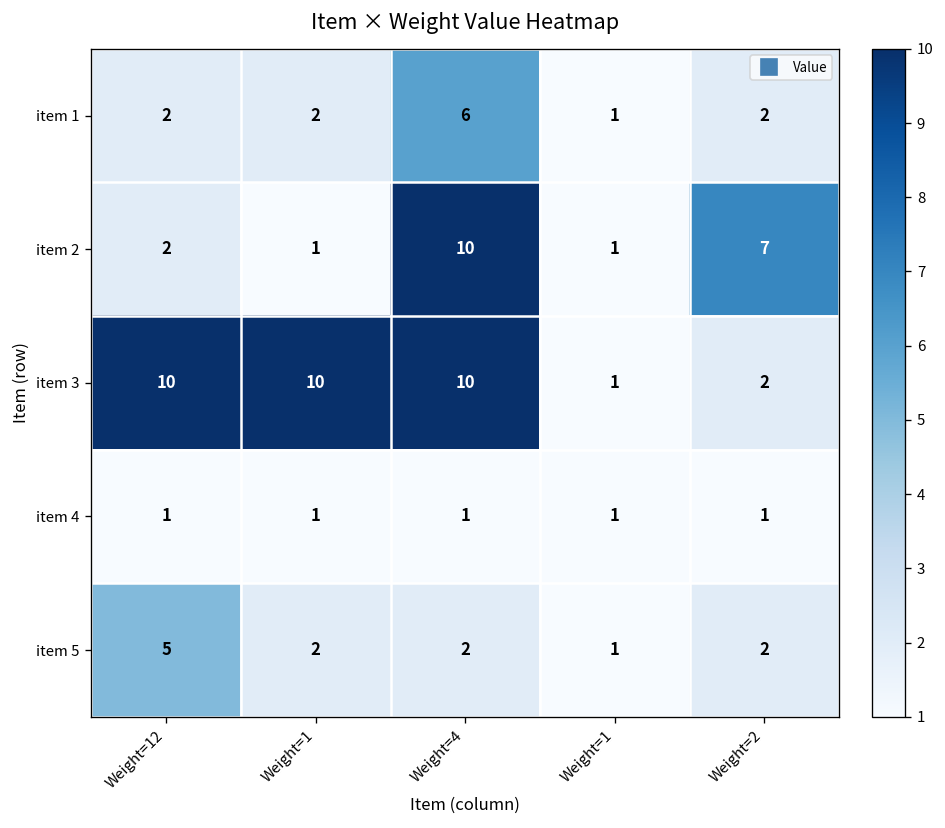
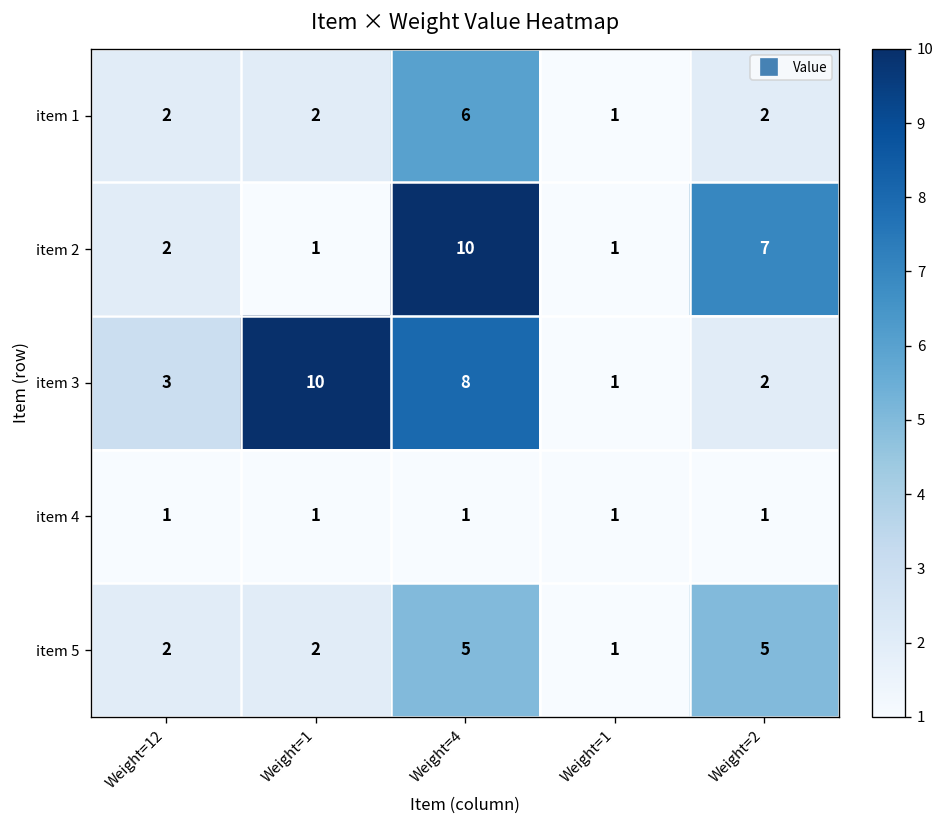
  {
    "item 1": {
      "Weight=12": 2,
      "Weight=4": 6,
      "Weight=2": 2
    },
    "item 2": {
      "Weight=12": 2,
      "Weight=4": 10,
      "Weight=2": 7
    },
    "item 3": {
-     "Weight=12": 10,
-     "Weight=4": 10,
+     "Weight=12": 3,
+     "Weight=4": 8,
      "Weight=2": 2
    },
    "item 4": {
      "Weight=12": 1,
      "Weight=4": 1,
      "Weight=2": 1
    },
    "item 5": {
-     "Weight=12": 5,
-     "Weight=4": 2,
-     "Weight=2": 2
+     "Weight=12": 2,
+     "Weight=4": 5,
+     "Weight=2": 5
    }
  }
